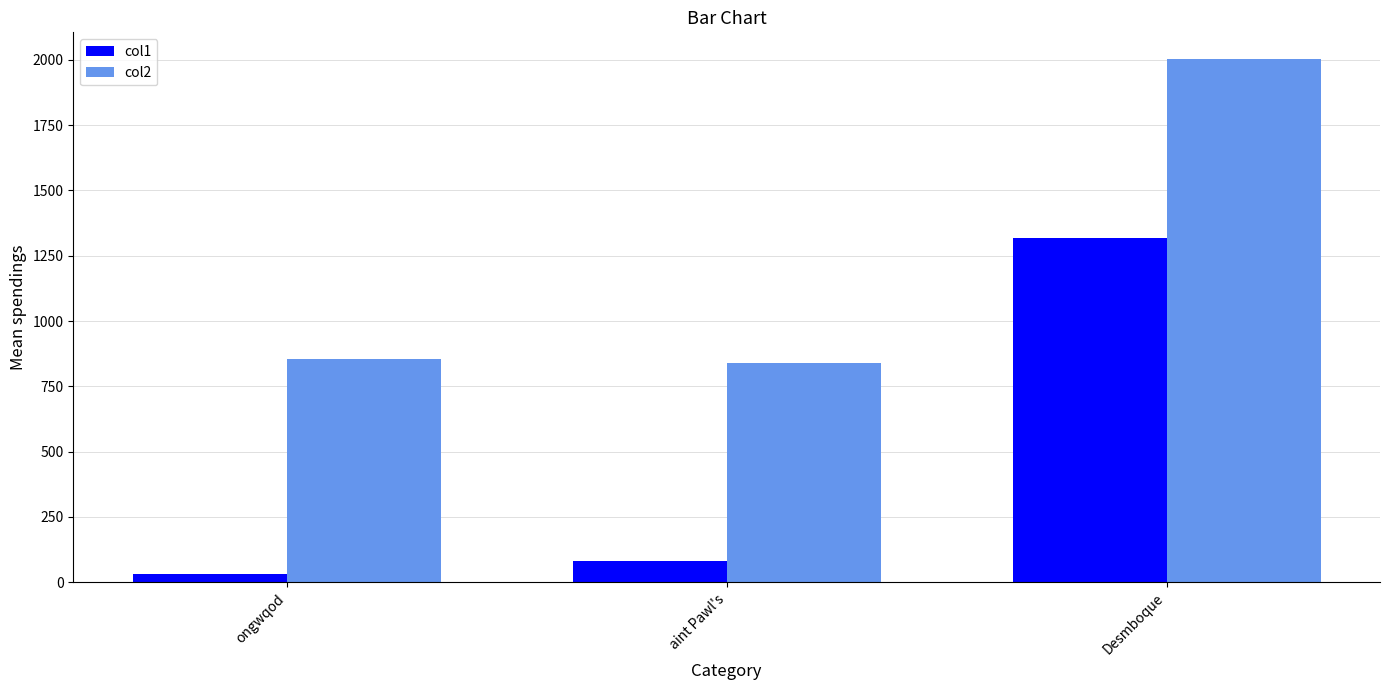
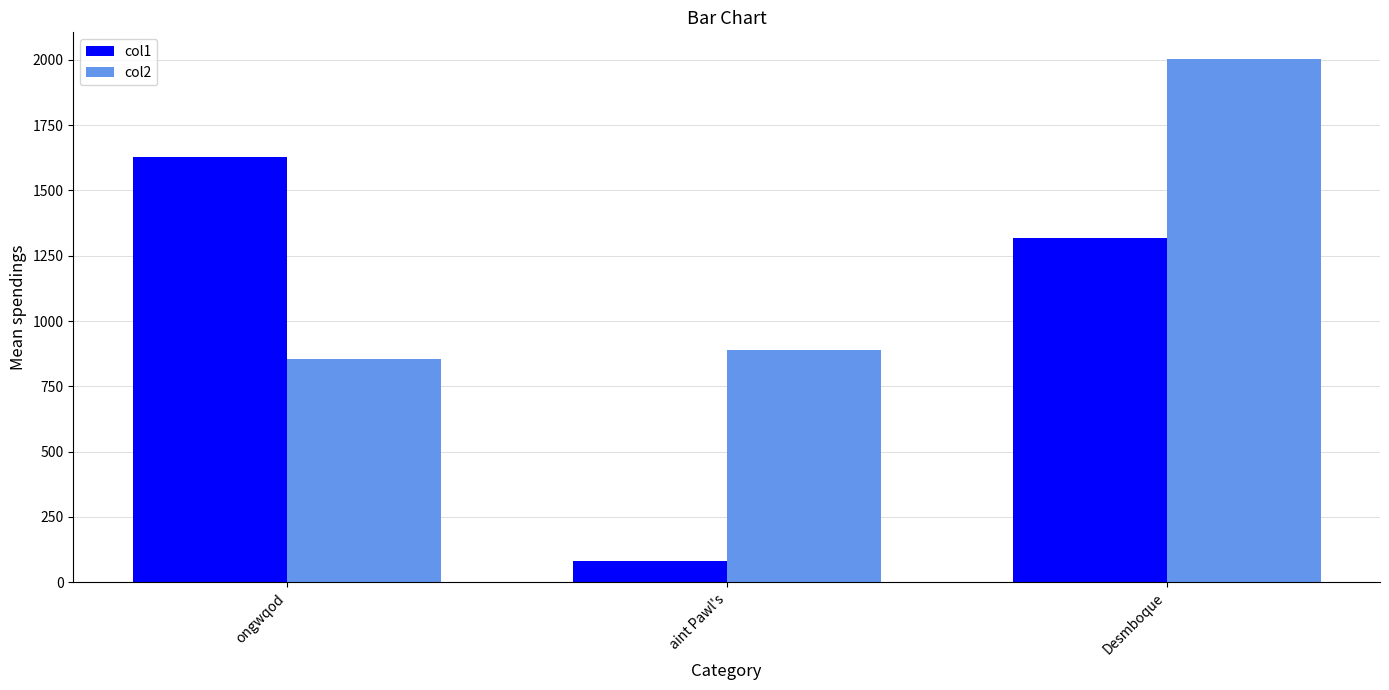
  {
    "col1": {
-     "ongwqod": 30,
+     "ongwqod": 1630,
      "aint Pawl's": 80,
      "Desmboque": 1320
    },
    "col2": {
      "ongwqod": 860,
-     "aint Pawl's": 840,
+     "aint Pawl's": 890,
      "Desmboque": 2000
    }
  }
